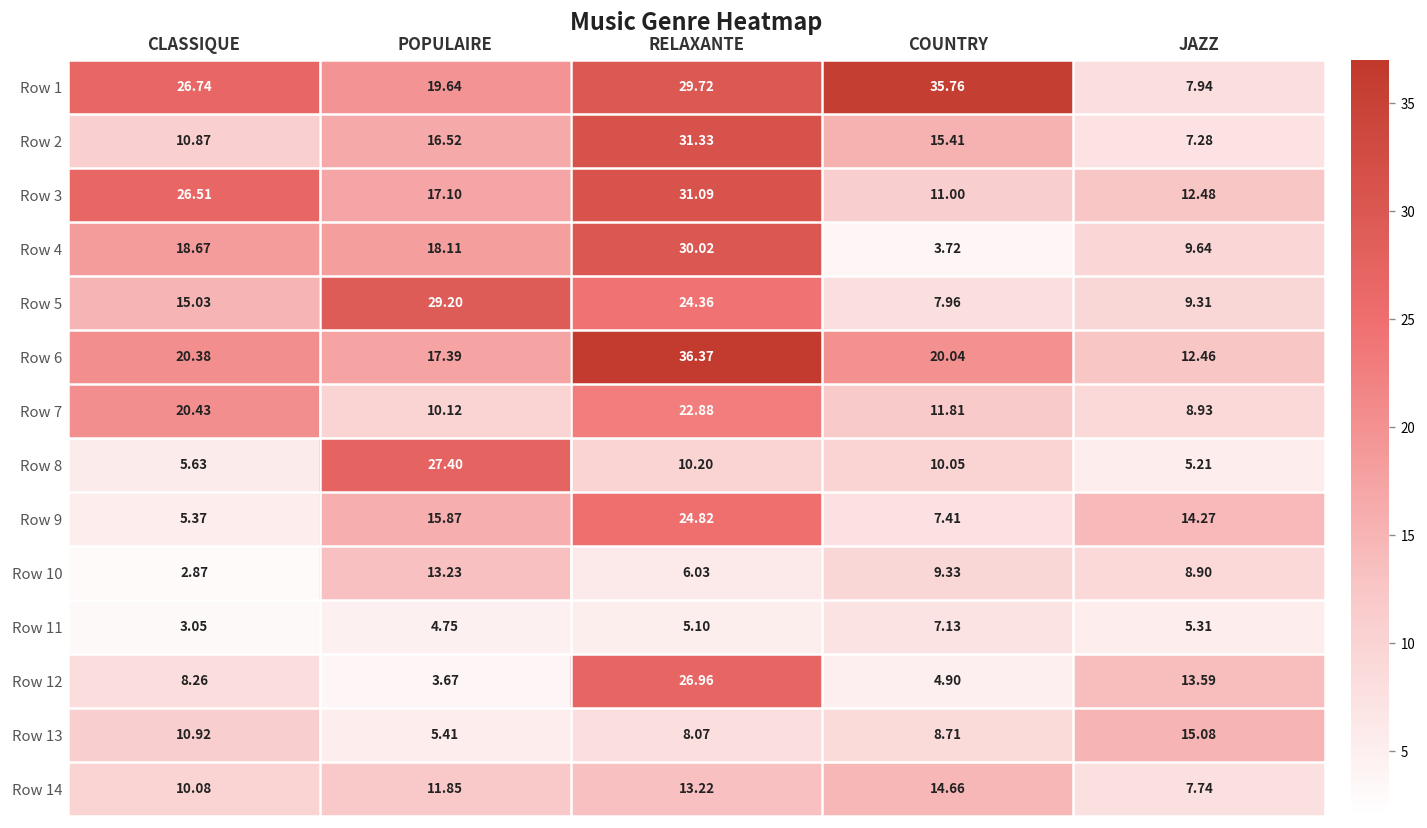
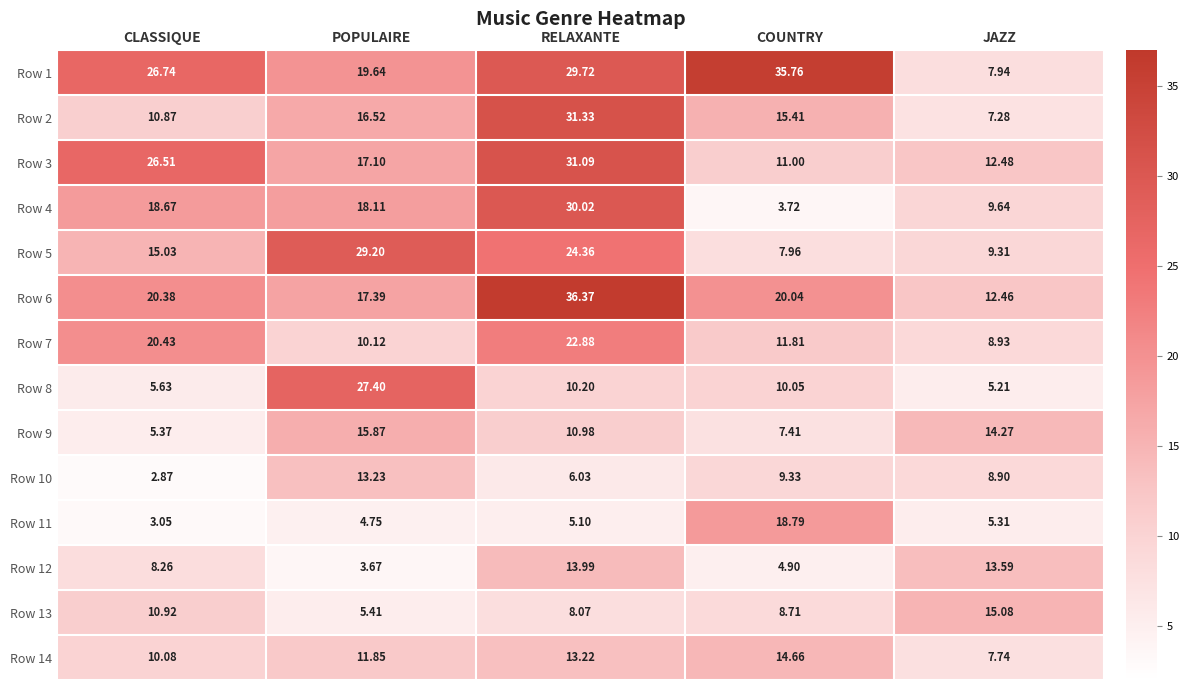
  {
    "Row 1": {
      "CLASSIQUE": 26.74,
      "POPULAIRE": 19.64,
      "RELAXANTE": 29.72,
      "COUNTRY": 35.76,
      "JAZZ": 7.94
    },
    "Row 2": {
      "CLASSIQUE": 10.87,
      "POPULAIRE": 16.52,
      "RELAXANTE": 31.33,
      "COUNTRY": 15.41,
      "JAZZ": 7.28
    },
    "Row 3": {
      "CLASSIQUE": 26.51,
      "POPULAIRE": 17.10,
      "RELAXANTE": 31.09,
      "COUNTRY": 11.00,
      "JAZZ": 12.48
    },
    "Row 4": {
      "CLASSIQUE": 18.67,
      "POPULAIRE": 18.11,
      "RELAXANTE": 30.02,
      "COUNTRY": 3.72,
      "JAZZ": 9.64
    },
    "Row 5": {
      "CLASSIQUE": 15.03,
      "POPULAIRE": 29.20,
      "RELAXANTE": 24.36,
      "COUNTRY": 7.96,
      "JAZZ": 9.31
    },
    "Row 6": {
      "CLASSIQUE": 20.38,
      "POPULAIRE": 17.39,
      "RELAXANTE": 36.37,
      "COUNTRY": 20.04,
      "JAZZ": 12.46
    },
    "Row 7": {
      "CLASSIQUE": 20.43,
      "POPULAIRE": 10.12,
      "RELAXANTE": 22.88,
      "COUNTRY": 11.81,
      "JAZZ": 8.93
    },
    "Row 8": {
      "CLASSIQUE": 5.63,
      "POPULAIRE": 27.40,
      "RELAXANTE": 10.20,
      "COUNTRY": 10.05,
      "JAZZ": 5.21
    },
    "Row 9": {
      "CLASSIQUE": 5.37,
      "POPULAIRE": 15.87,
-     "RELAXANTE": 24.82,
+     "RELAXANTE": 10.98,
      "COUNTRY": 7.41,
      "JAZZ": 14.27
    },
    "Row 10": {
      "CLASSIQUE": 2.87,
      "POPULAIRE": 13.23,
      "RELAXANTE": 6.03,
      "COUNTRY": 9.33,
      "JAZZ": 8.90
    },
    "Row 11": {
      "CLASSIQUE": 3.05,
      "POPULAIRE": 4.75,
      "RELAXANTE": 5.10,
-     "COUNTRY": 7.13,
+     "COUNTRY": 18.79,
      "JAZZ": 5.31
    },
    "Row 12": {
      "CLASSIQUE": 8.26,
      "POPULAIRE": 3.67,
-     "RELAXANTE": 26.96,
+     "RELAXANTE": 13.99,
      "COUNTRY": 4.90,
      "JAZZ": 13.59
    },
    "Row 13": {
      "CLASSIQUE": 10.92,
      "POPULAIRE": 5.41,
      "RELAXANTE": 8.07,
      "COUNTRY": 8.71,
      "JAZZ": 15.08
    },
    "Row 14": {
      "CLASSIQUE": 10.08,
      "POPULAIRE": 11.85,
      "RELAXANTE": 13.22,
      "COUNTRY": 14.66,
      "JAZZ": 7.74
    }
  }
